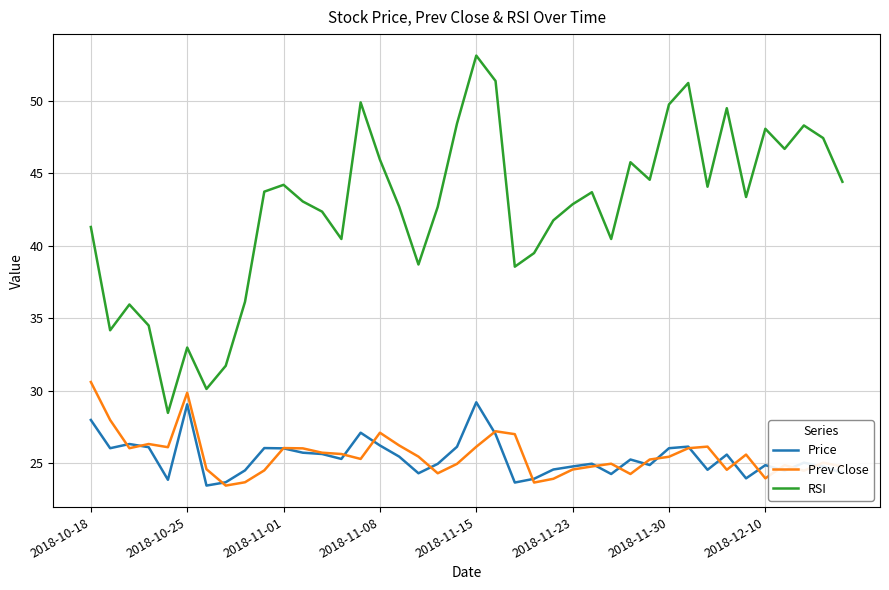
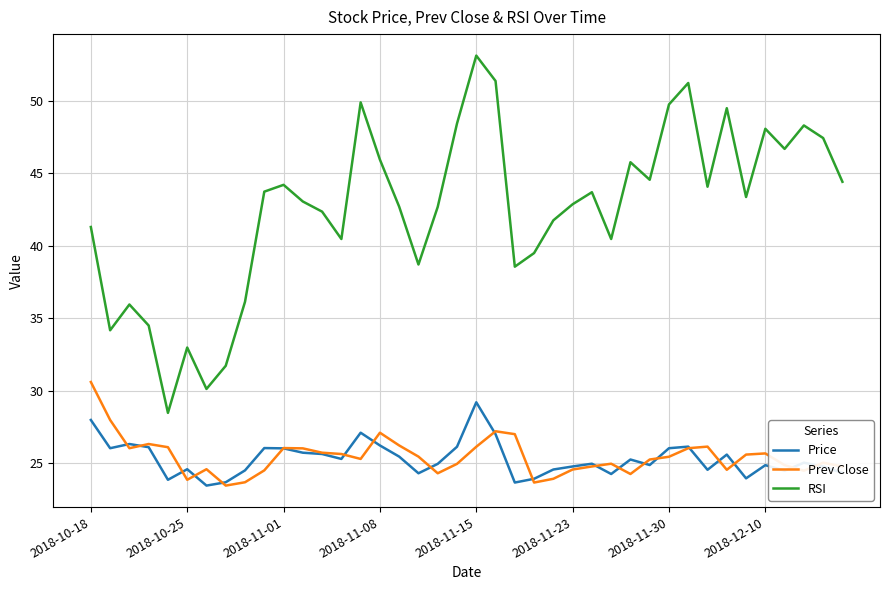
  {
    "Price": {
      "2018-10-18": 28.0,
-     "2018-10-25": 29.1,
+     "2018-10-25": 24.6,
      "2018-11-08": 26.2,
      "2018-11-15": 29.2,
      "2018-11-23": 24.8,
      "2018-11-30": 26.0,
      "2018-12-10": 24.9
    },
    "Prev Close": {
      "2018-10-18": 30.6,
-     "2018-10-25": 29.9,
+     "2018-10-25": 23.9,
      "2018-11-08": 27.1,
      "2018-11-15": 26.1,
      "2018-11-23": 24.6,
      "2018-11-30": 25.4,
-     "2018-12-10": 24.0
+     "2018-12-10": 25.7
    },
    "RSI": {
      "2018-10-18": 41.3,
      "2018-10-25": 33.0,
      "2018-11-01": 44.2,
      "2018-11-08": 46.0,
      "2018-11-15": 53.1,
      "2018-11-23": 42.9,
      "2018-11-30": 49.8,
      "2018-12-10": 48.1
    }
  }
